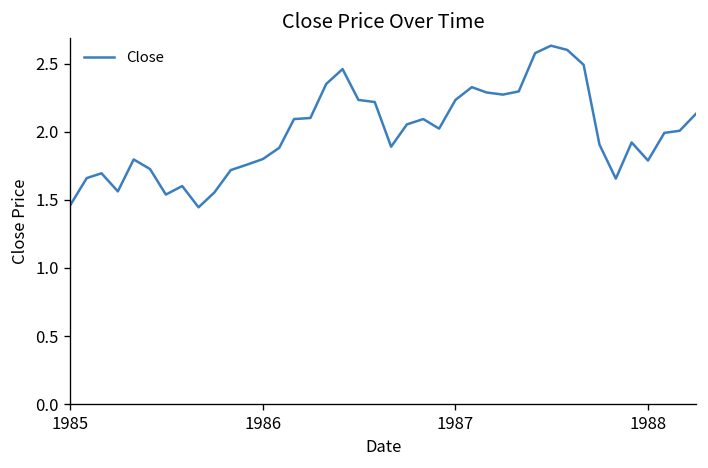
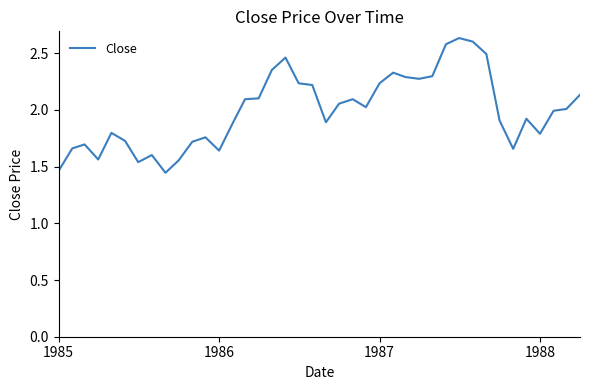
  {
    "1985": 1.46,
-   "1986": 1.80,
+   "1986": 1.64,
    "1987": 2.23,
    "1988": 1.79
  }
